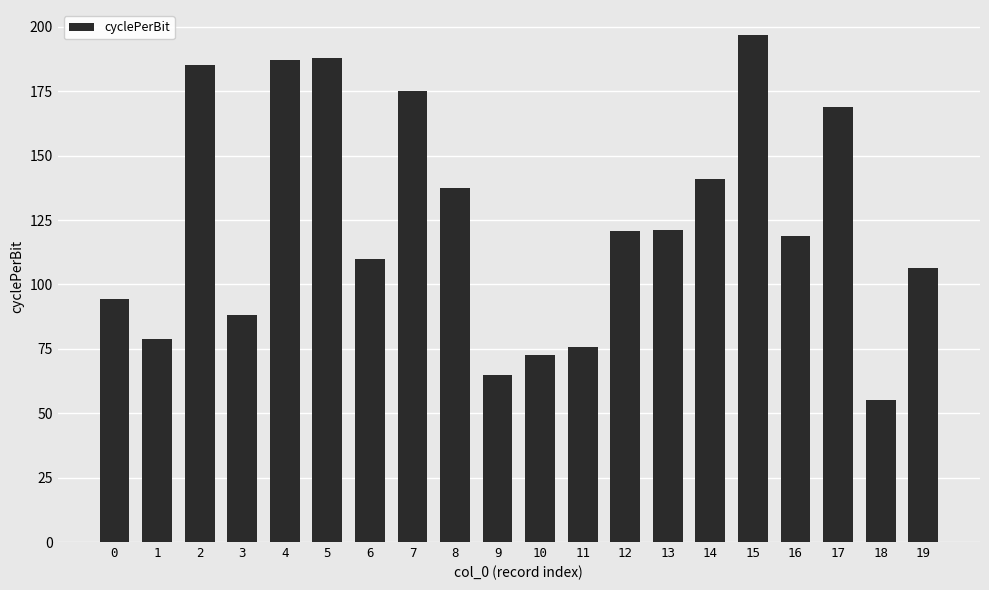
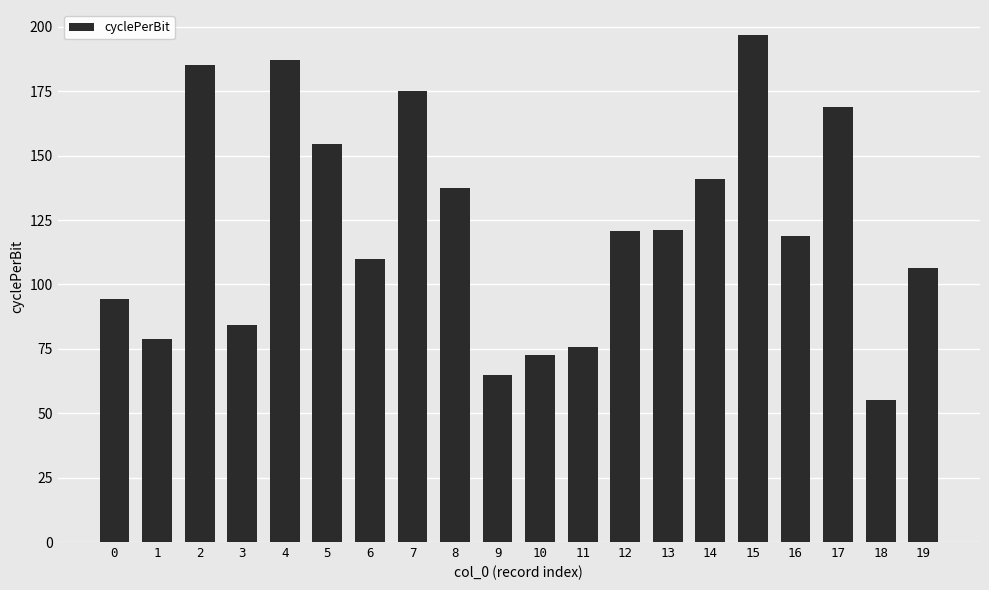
  {
    "0": 94,
    "1": 79,
    "2": 185,
-   "3": 88,
+   "3": 84,
    "4": 187,
-   "5": 188,
+   "5": 155,
    "6": 110,
    "7": 175,
    "8": 137,
    "9": 65,
    "10": 73,
    "11": 76,
    "12": 121,
    "13": 121,
    "14": 141,
    "15": 197,
    "16": 119,
    "17": 169,
    "18": 55,
    "19": 106
  }
